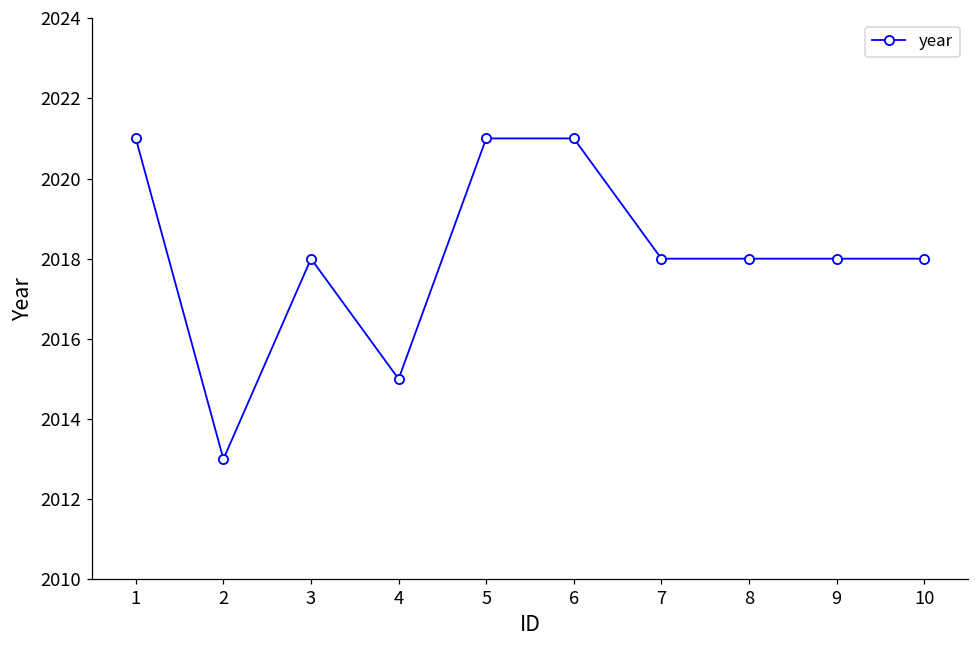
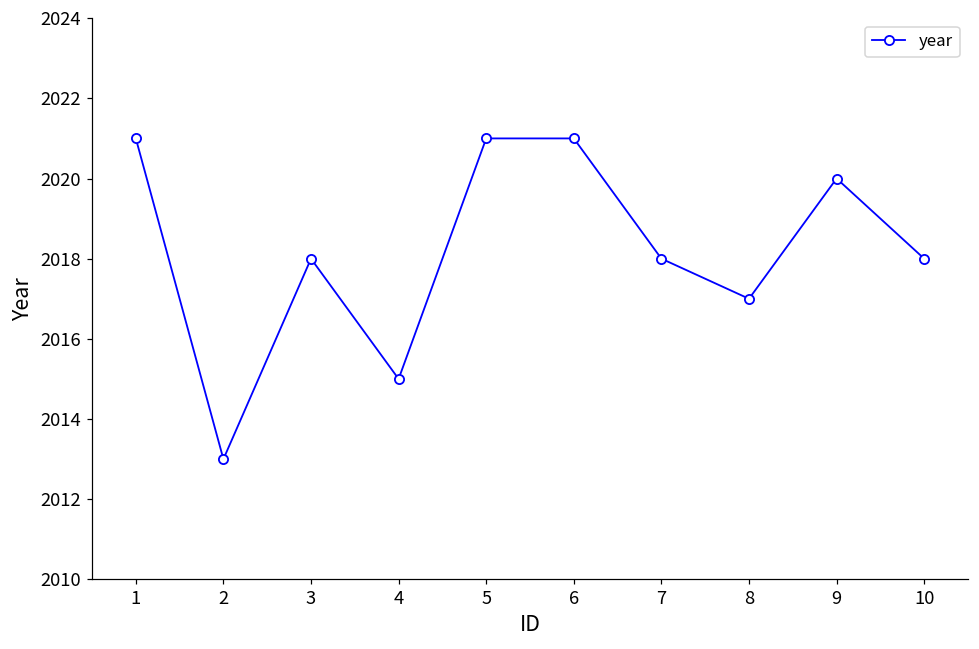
  {
    "1": 2021,
    "2": 2013,
    "3": 2018,
    "4": 2015,
    "5": 2021,
    "6": 2021,
    "7": 2018,
-   "8": 2018,
-   "9": 2018,
+   "8": 2017,
+   "9": 2020,
    "10": 2018
  }
